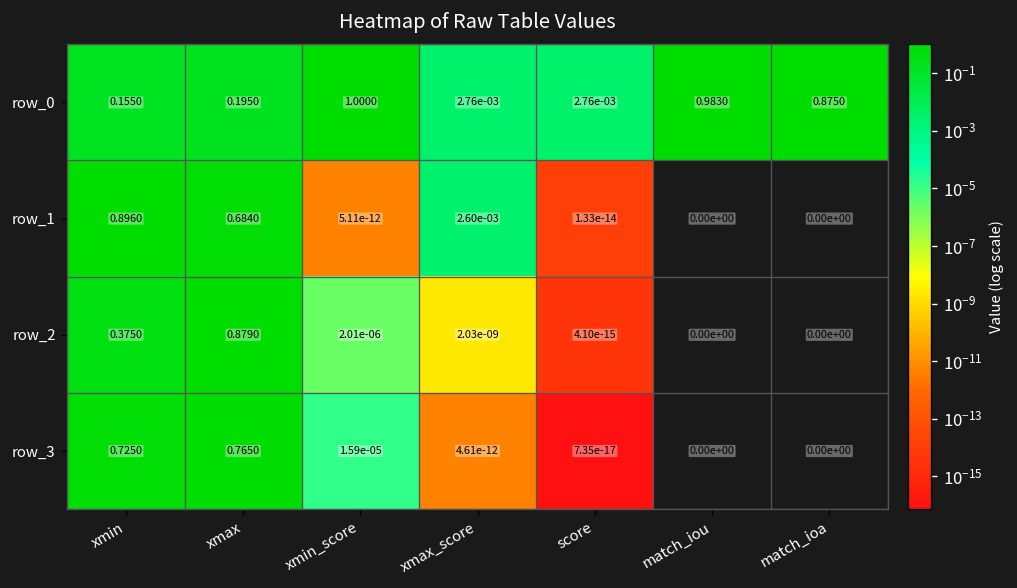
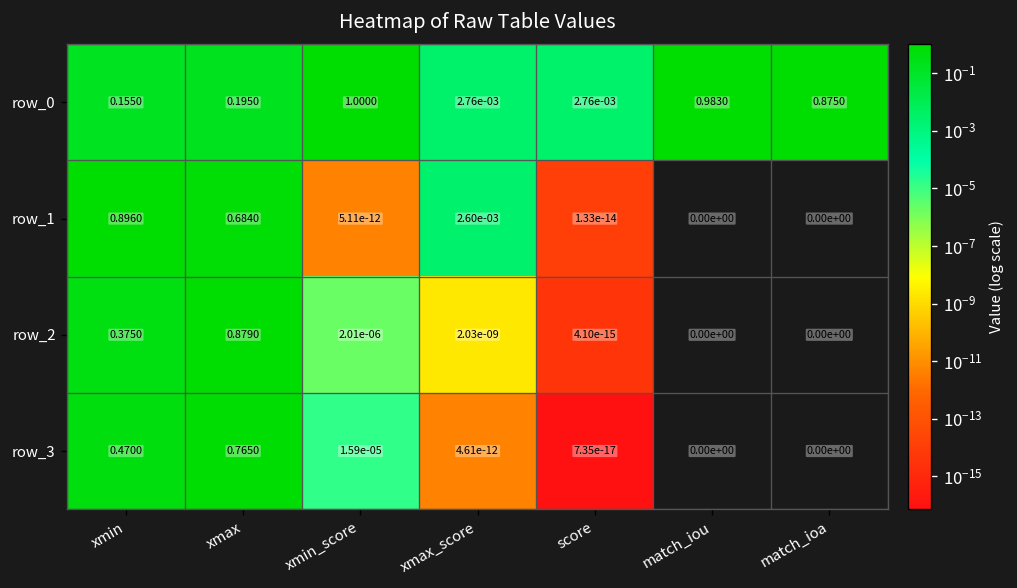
  {
    "row_3": {
-     "xmin": 0.7250
+     "xmin": 0.4700
    }
  }
